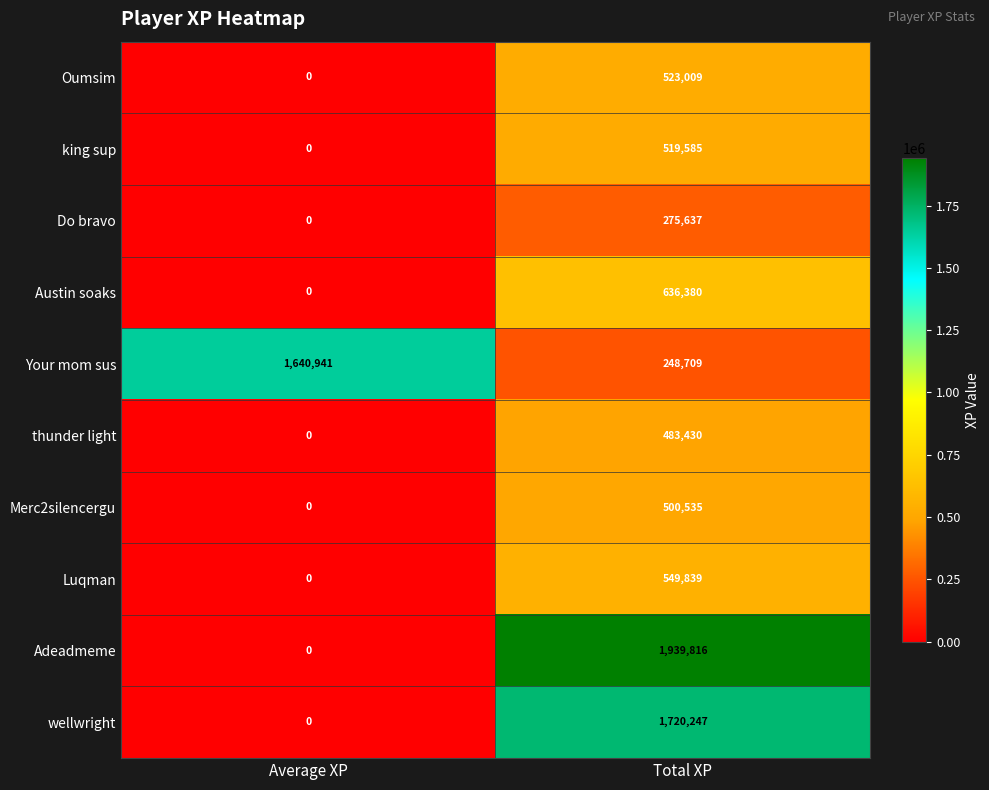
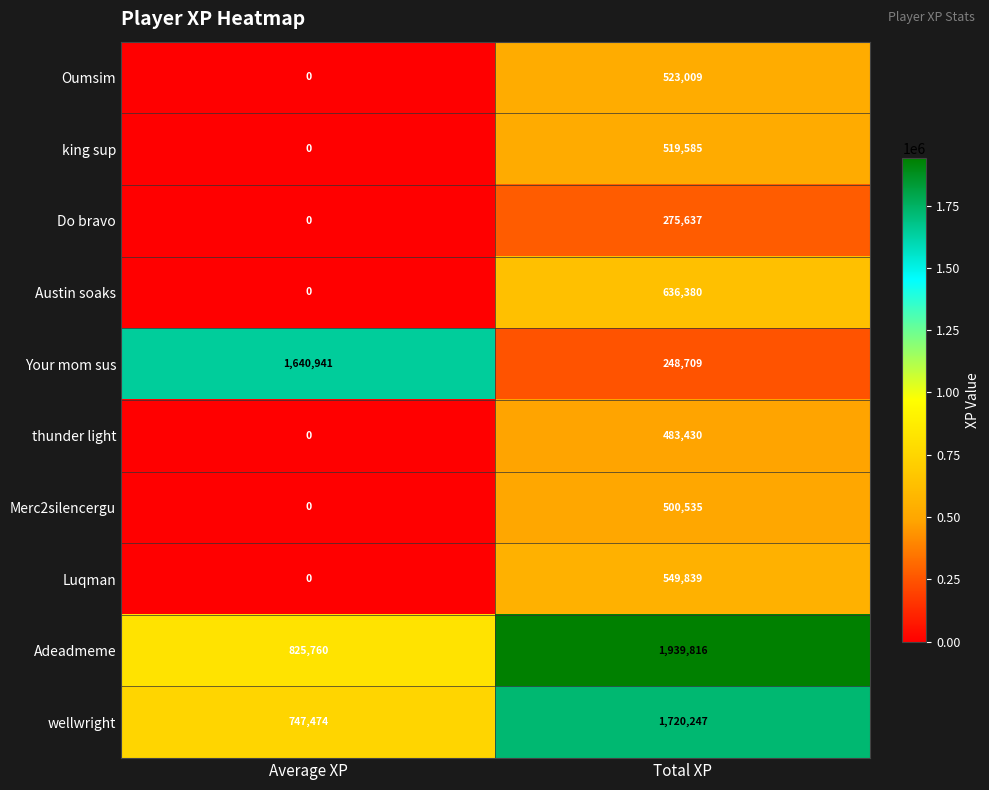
  {
    "Oumsim": {
      "Average XP": "0",
      "Total XP": "523,009"
    },
    "king sup": {
      "Average XP": "0",
      "Total XP": "519,585"
    },
    "Do bravo": {
      "Average XP": "0",
      "Total XP": "275,637"
    },
    "Austin soaks": {
      "Average XP": "0",
      "Total XP": "636,380"
    },
    "Your mom sus": {
      "Average XP": "1,640,941",
      "Total XP": "248,709"
    },
    "thunder light": {
      "Average XP": "0",
      "Total XP": "483,430"
    },
    "Merc2silencergu": {
      "Average XP": "0",
      "Total XP": "500,535"
    },
    "Luqman": {
      "Average XP": "0",
      "Total XP": "549,839"
    },
    "Adeadmeme": {
-     "Average XP": "0",
+     "Average XP": "825,760",
      "Total XP": "1,939,816"
    },
    "wellwright": {
-     "Average XP": "0",
+     "Average XP": "747,474",
      "Total XP": "1,720,247"
    }
  }
